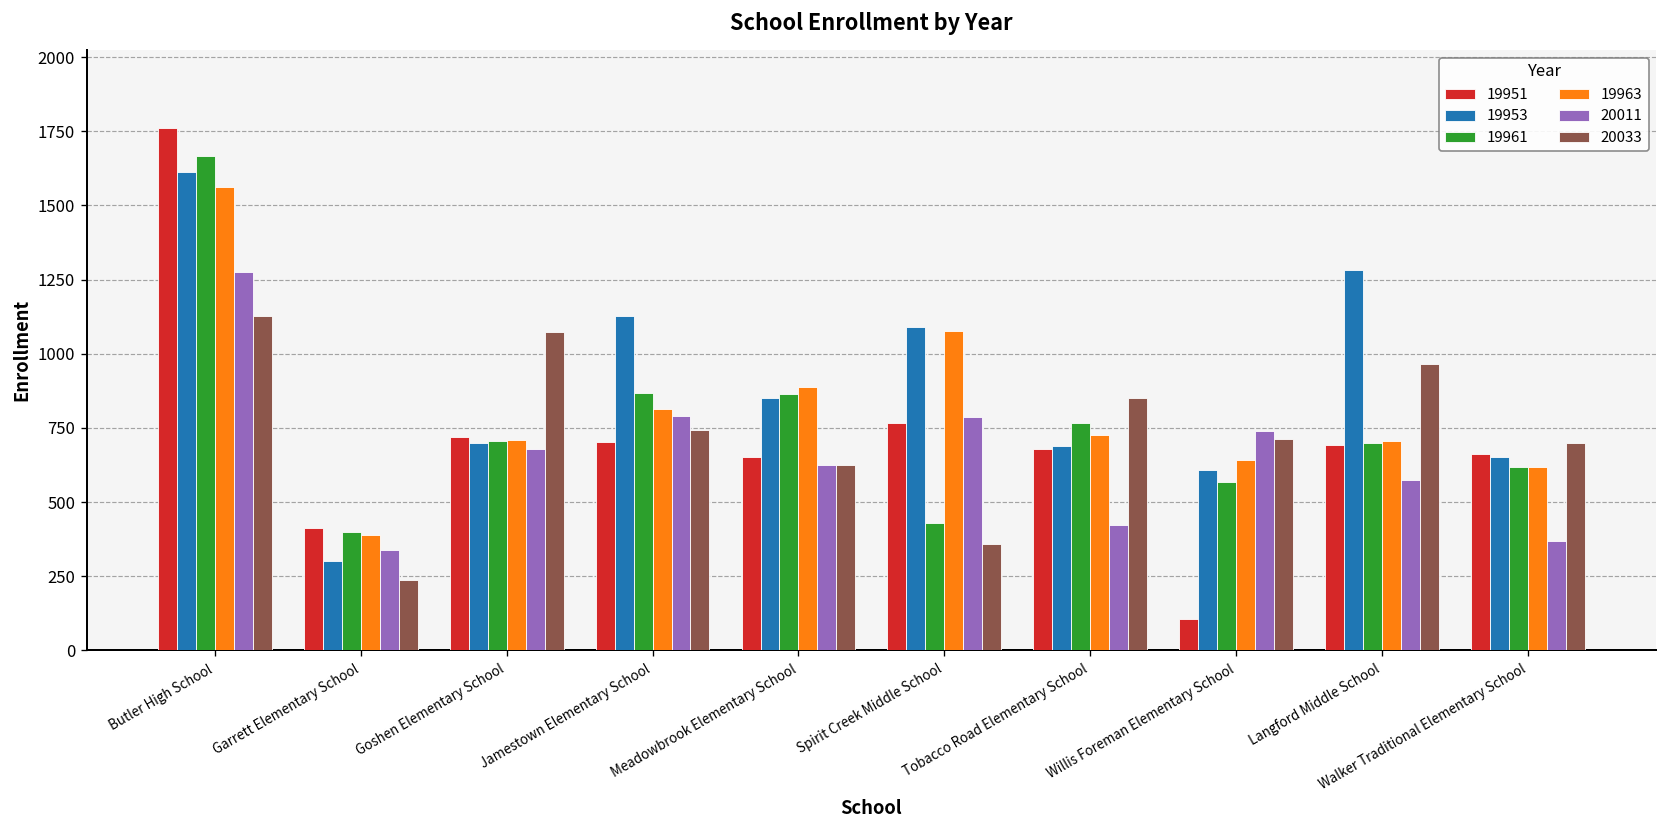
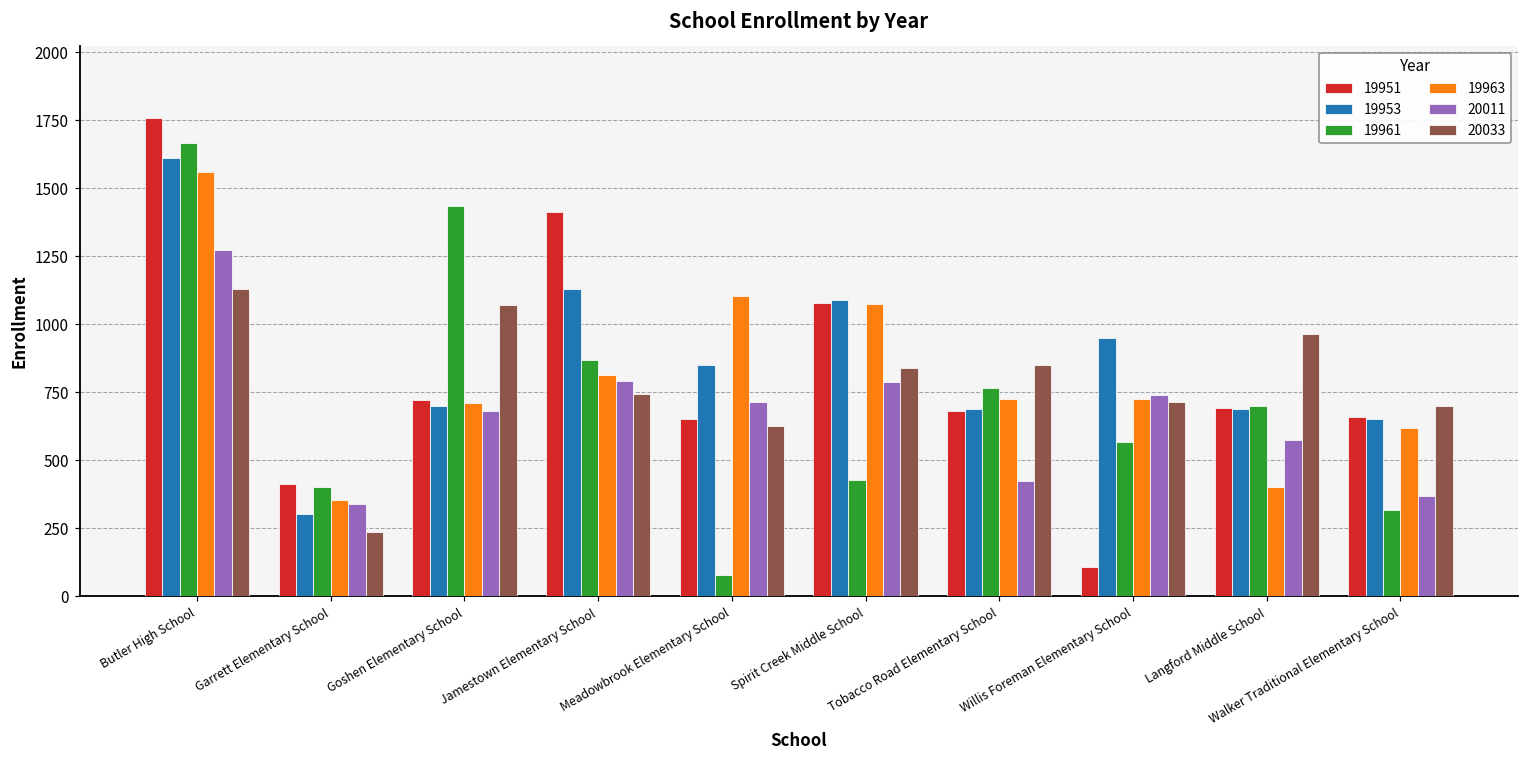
  {
    "19951": {
      "Butler High School": 1760,
      "Garrett Elementary School": 410,
      "Goshen Elementary School": 720,
-     "Jamestown Elementary School": 700,
+     "Jamestown Elementary School": 1410,
      "Meadowbrook Elementary School": 650,
-     "Spirit Creek Middle School": 770,
+     "Spirit Creek Middle School": 1080,
      "Tobacco Road Elementary School": 680,
      "Willis Foreman Elementary School": 110,
      "Langford Middle School": 690,
      "Walker Traditional Elementary School": 660
    },
    "19953": {
      "Butler High School": 1610,
      "Garrett Elementary School": 300,
      "Goshen Elementary School": 700,
      "Jamestown Elementary School": 1130,
      "Meadowbrook Elementary School": 850,
      "Spirit Creek Middle School": 1090,
      "Tobacco Road Elementary School": 690,
-     "Willis Foreman Elementary School": 610,
-     "Langford Middle School": 1280,
+     "Willis Foreman Elementary School": 950,
+     "Langford Middle School": 690,
      "Walker Traditional Elementary School": 650
    },
    "19961": {
      "Butler High School": 1670,
      "Garrett Elementary School": 400,
-     "Goshen Elementary School": 710,
+     "Goshen Elementary School": 1430,
      "Jamestown Elementary School": 870,
-     "Meadowbrook Elementary School": 860,
+     "Meadowbrook Elementary School": 80,
      "Spirit Creek Middle School": 430,
      "Tobacco Road Elementary School": 770,
      "Willis Foreman Elementary School": 570,
      "Langford Middle School": 700,
-     "Walker Traditional Elementary School": 620
+     "Walker Traditional Elementary School": 320
    },
    "19963": {
      "Butler High School": 1560,
-     "Garrett Elementary School": 390,
+     "Garrett Elementary School": 350,
      "Goshen Elementary School": 710,
      "Jamestown Elementary School": 810,
-     "Meadowbrook Elementary School": 890,
+     "Meadowbrook Elementary School": 1110,
      "Spirit Creek Middle School": 1080,
      "Tobacco Road Elementary School": 730,
-     "Willis Foreman Elementary School": 640,
-     "Langford Middle School": 710,
+     "Willis Foreman Elementary School": 730,
+     "Langford Middle School": 400,
      "Walker Traditional Elementary School": 620
    },
    "20011": {
      "Butler High School": 1280,
      "Garrett Elementary School": 340,
      "Goshen Elementary School": 680,
      "Jamestown Elementary School": 790,
-     "Meadowbrook Elementary School": 630,
+     "Meadowbrook Elementary School": 710,
      "Spirit Creek Middle School": 790,
      "Tobacco Road Elementary School": 420,
      "Willis Foreman Elementary School": 740,
      "Langford Middle School": 580,
      "Walker Traditional Elementary School": 370
    },
    "20033": {
      "Butler High School": 1130,
      "Garrett Elementary School": 240,
      "Goshen Elementary School": 1070,
      "Jamestown Elementary School": 740,
      "Meadowbrook Elementary School": 630,
-     "Spirit Creek Middle School": 360,
+     "Spirit Creek Middle School": 840,
      "Tobacco Road Elementary School": 850,
      "Willis Foreman Elementary School": 710,
      "Langford Middle School": 970,
      "Walker Traditional Elementary School": 700
    }
  }
